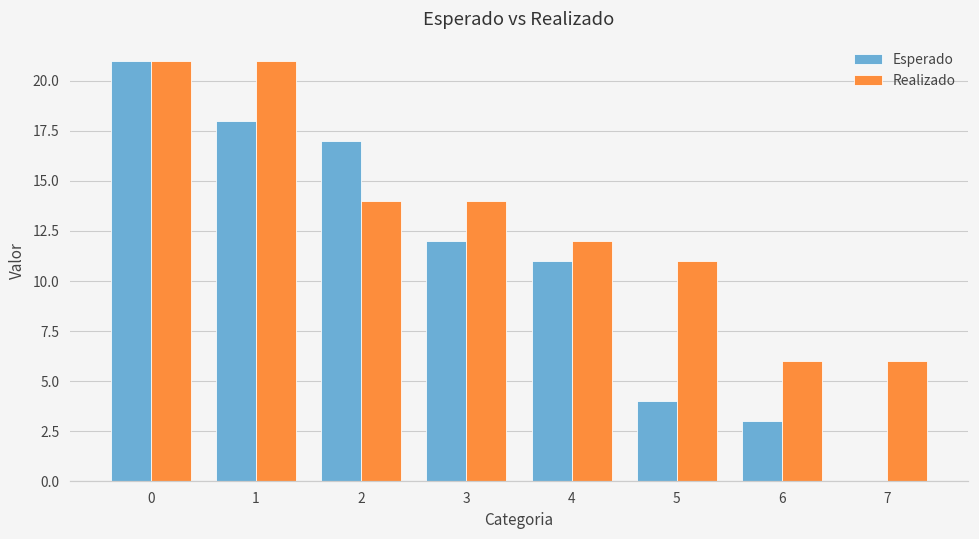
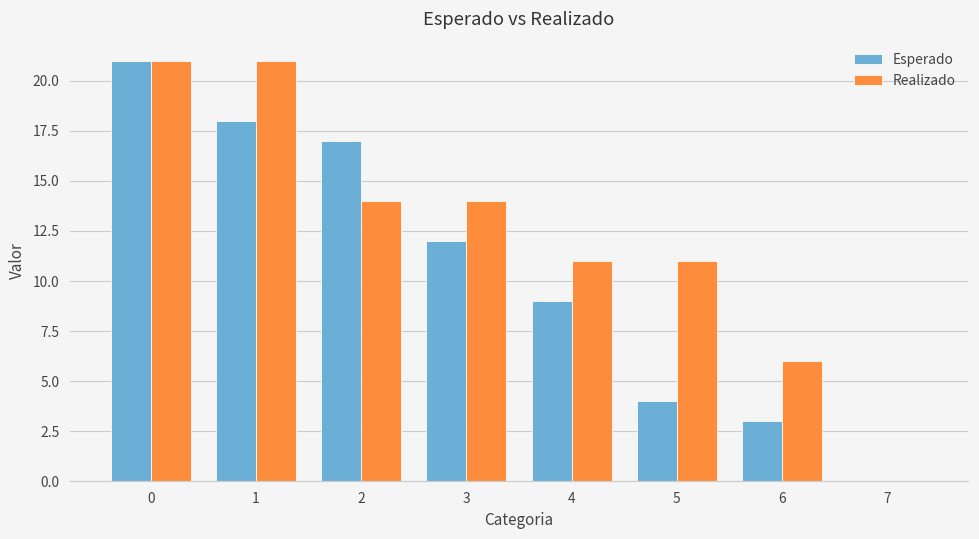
  {
    "Esperado": {
      "0": 21,
      "1": 18,
      "2": 17,
      "3": 12,
-     "4": 11,
+     "4": 9,
      "5": 4,
      "6": 3,
      "7": 0
    },
    "Realizado": {
      "0": 21,
      "1": 21,
      "2": 14,
      "3": 14,
-     "4": 12,
+     "4": 11,
      "5": 11,
      "6": 6,
-     "7": 6
+     "7": 0
    }
  }
